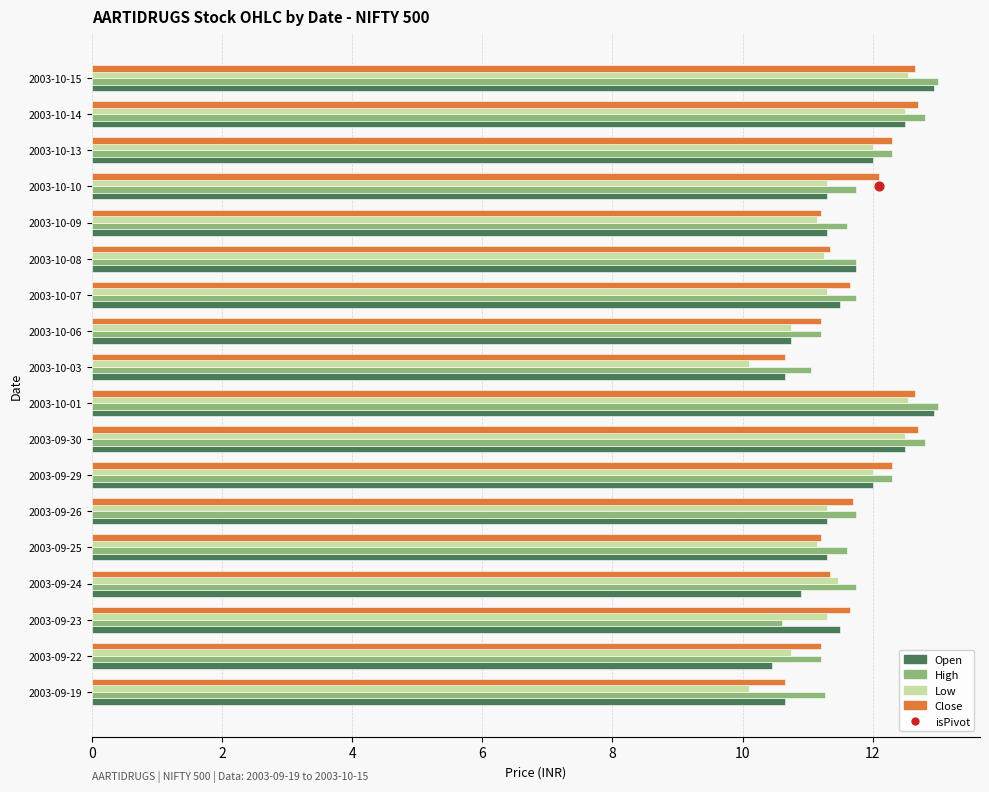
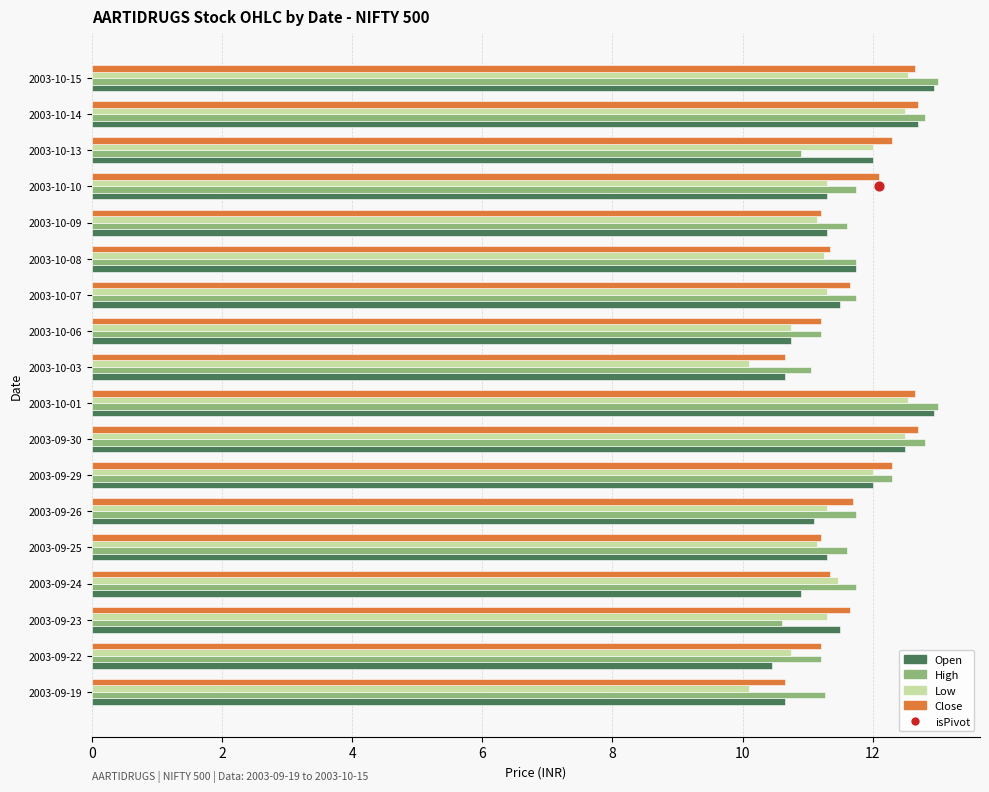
  {
    "Open": {
      "2003-10-15": 13.0,
-     "2003-10-14": 12.5,
+     "2003-10-14": 12.7,
      "2003-10-13": 12.0,
      "2003-10-10": 11.3,
      "2003-10-09": 11.3,
      "2003-10-08": 11.8,
      "2003-10-07": 11.5,
      "2003-10-06": 10.8,
      "2003-10-03": 10.7,
      "2003-10-01": 13.0,
      "2003-09-30": 12.5,
      "2003-09-29": 12.0,
-     "2003-09-26": 11.3,
+     "2003-09-26": 11.1,
      "2003-09-25": 11.3,
      "2003-09-24": 10.9,
      "2003-09-23": 11.5,
      "2003-09-22": 10.5,
      "2003-09-19": 10.7
    },
    "High": {
      "2003-10-15": 13.0,
      "2003-10-14": 12.8,
-     "2003-10-13": 12.3,
+     "2003-10-13": 10.9,
      "2003-10-10": 11.8,
      "2003-10-09": 11.6,
      "2003-10-08": 11.8,
      "2003-10-07": 11.8,
      "2003-10-06": 11.2,
      "2003-10-03": 11.1,
      "2003-10-01": 13.0,
      "2003-09-30": 12.8,
      "2003-09-29": 12.3,
      "2003-09-26": 11.8,
      "2003-09-25": 11.6,
      "2003-09-24": 11.8,
      "2003-09-23": 10.6,
      "2003-09-22": 11.2,
      "2003-09-19": 11.3
    },
    "Low": {
      "2003-10-15": 12.6,
      "2003-10-14": 12.5,
      "2003-10-13": 12.0,
      "2003-10-10": 11.3,
      "2003-10-09": 11.2,
      "2003-10-08": 11.3,
      "2003-10-07": 11.3,
      "2003-10-06": 10.8,
      "2003-10-03": 10.1,
      "2003-10-01": 12.6,
      "2003-09-30": 12.5,
      "2003-09-29": 12.0,
      "2003-09-26": 11.3,
      "2003-09-25": 11.2,
      "2003-09-24": 11.5,
      "2003-09-23": 11.3,
      "2003-09-22": 10.8,
      "2003-09-19": 10.1
    },
    "Close": {
      "2003-10-15": 12.7,
      "2003-10-14": 12.7,
      "2003-10-13": 12.3,
      "2003-10-10": 12.1,
      "2003-10-09": 11.2,
      "2003-10-08": 11.4,
      "2003-10-07": 11.7,
      "2003-10-06": 11.2,
      "2003-10-03": 10.7,
      "2003-10-01": 12.7,
      "2003-09-30": 12.7,
      "2003-09-29": 12.3,
      "2003-09-26": 11.7,
      "2003-09-25": 11.2,
      "2003-09-24": 11.4,
      "2003-09-23": 11.7,
      "2003-09-22": 11.2,
      "2003-09-19": 10.7
    }
  }
